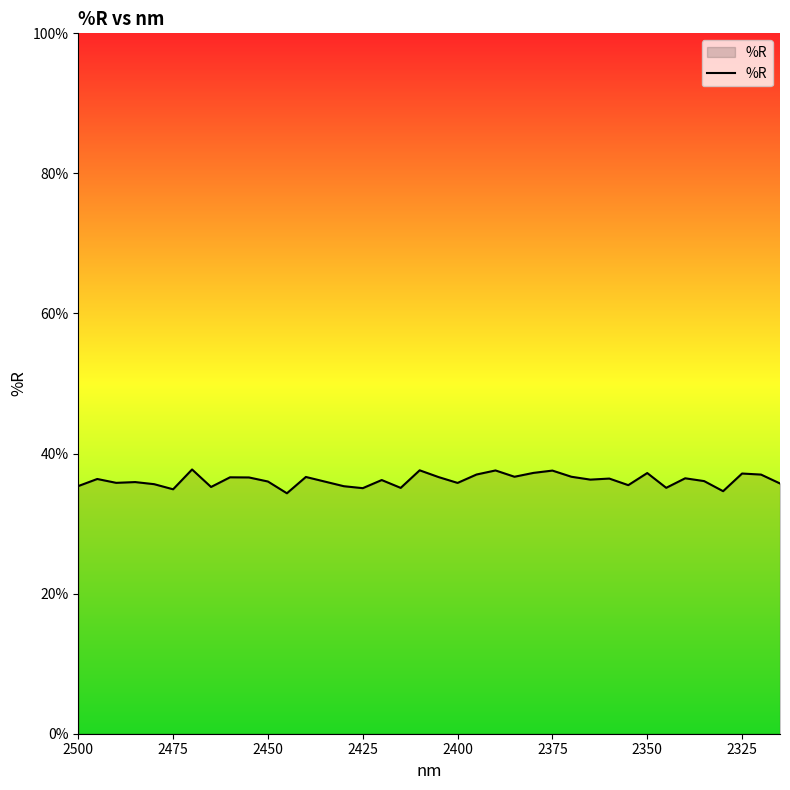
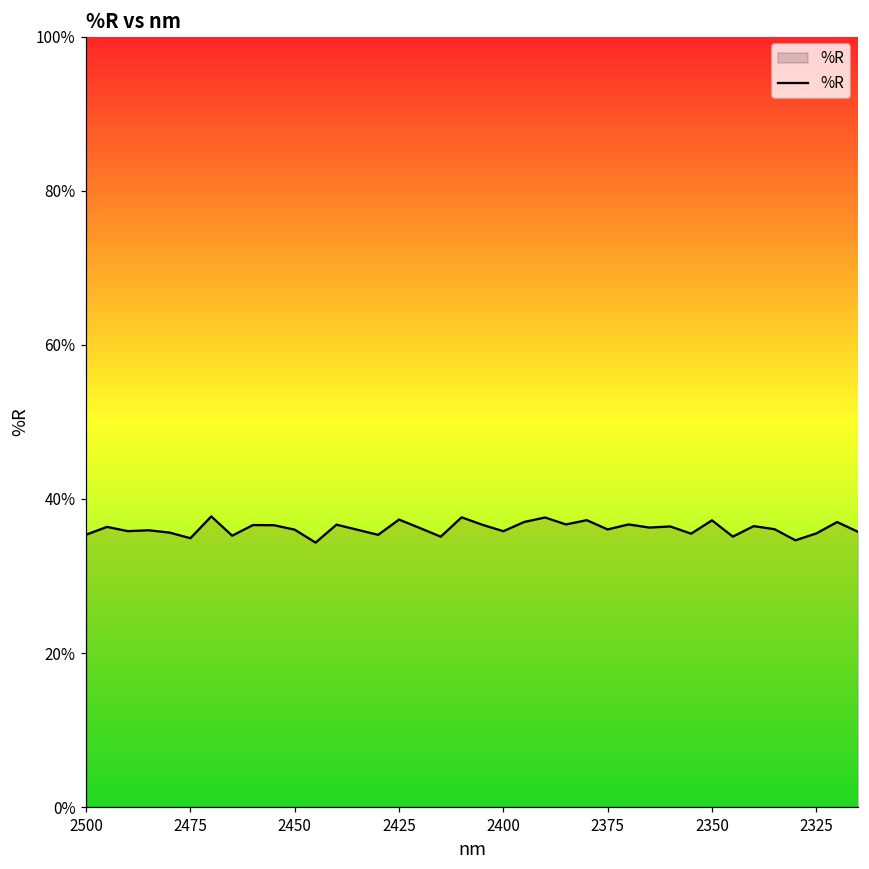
  {
    "2500": "35%",
    "2475": "35%",
    "2450": "36%",
-   "2425": "35%",
+   "2425": "37%",
    "2400": "36%",
-   "2375": "38%",
+   "2375": "36%",
    "2350": "37%",
-   "2325": "37%"
+   "2325": "36%"
  }
